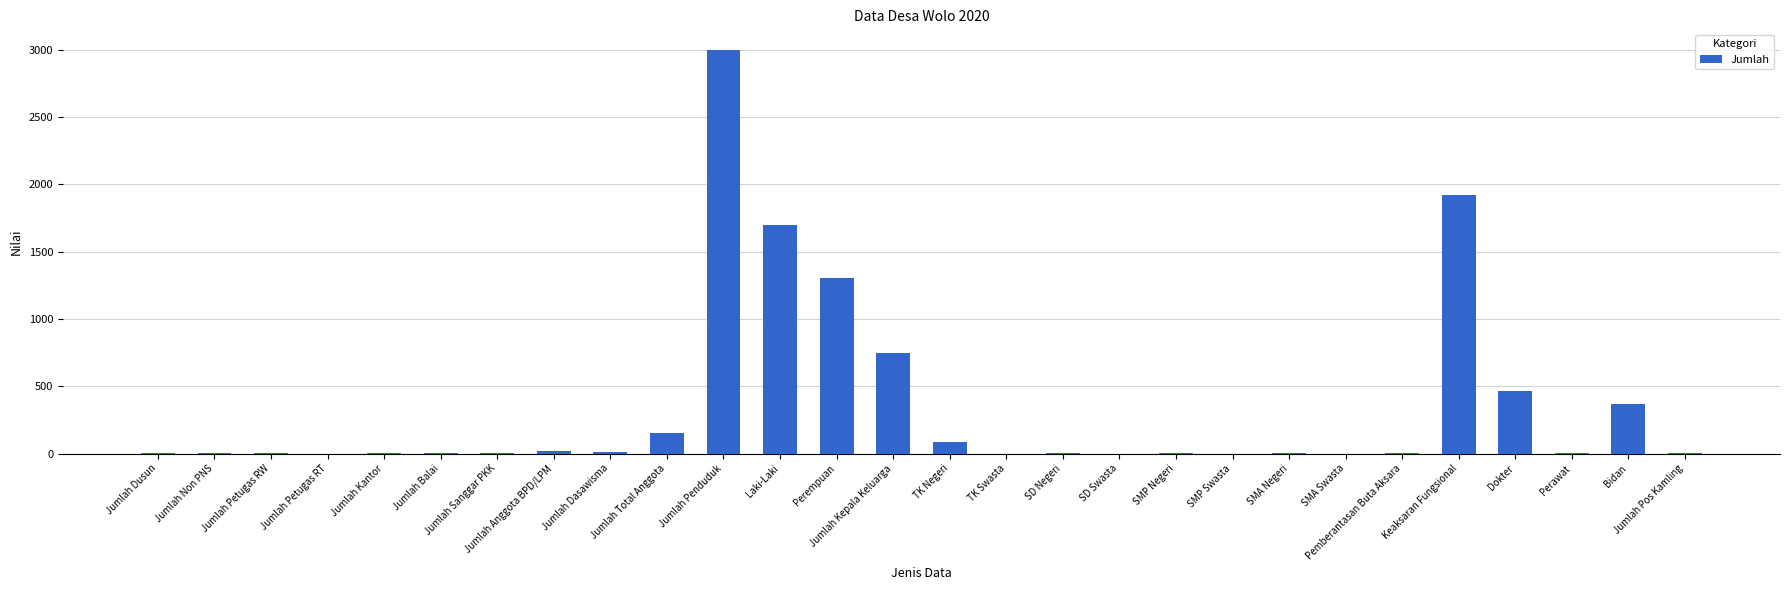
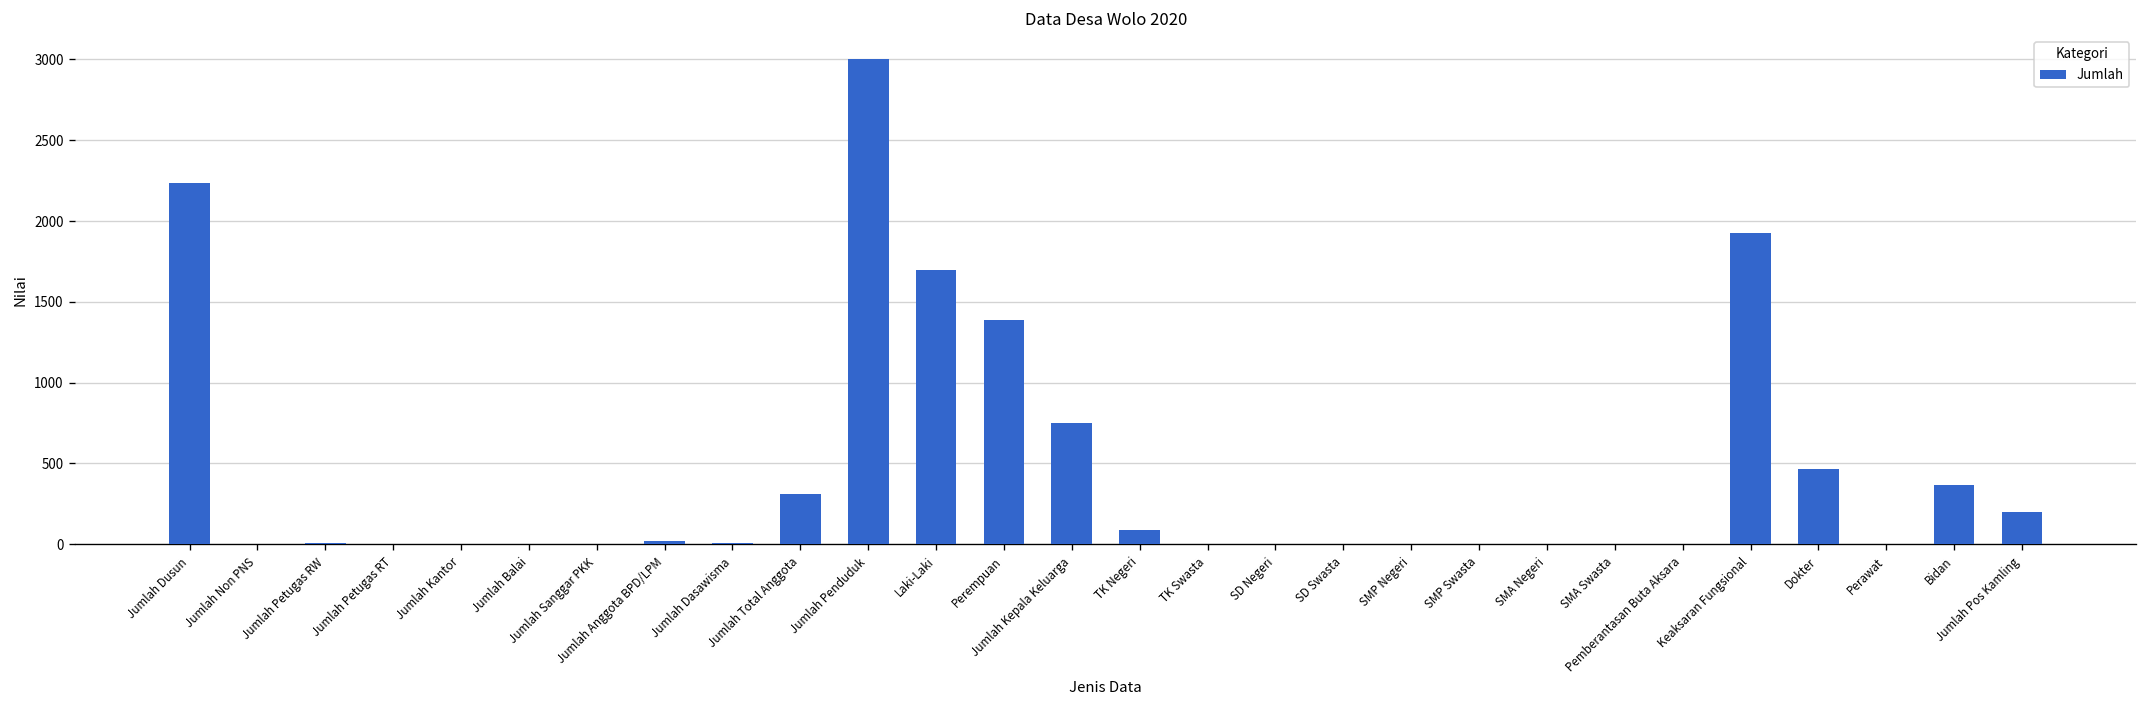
  {
-   "Jumlah Dusun": 10,
+   "Jumlah Dusun": 2230,
    "Jumlah Petugas RT": 0,
    "Jumlah Anggota BPD/LPM": 20,
-   "Jumlah Total Anggota": 150,
+   "Jumlah Total Anggota": 310,
    "Jumlah Penduduk": 3000,
    "Laki-Laki": 1700,
-   "Perempuan": 1300,
+   "Perempuan": 1390,
    "Jumlah Kepala Keluarga": 750,
    "TK Negeri": 90,
    "TK Swasta": 0,
    "SD Swasta": 0,
    "SMP Swasta": 0,
    "SMA Swasta": 0,
    "Keaksaran Fungsional": 1920,
    "Dokter": 470,
    "Bidan": 370,
-   "Jumlah Pos Kamling": 10
+   "Jumlah Pos Kamling": 200
  }
